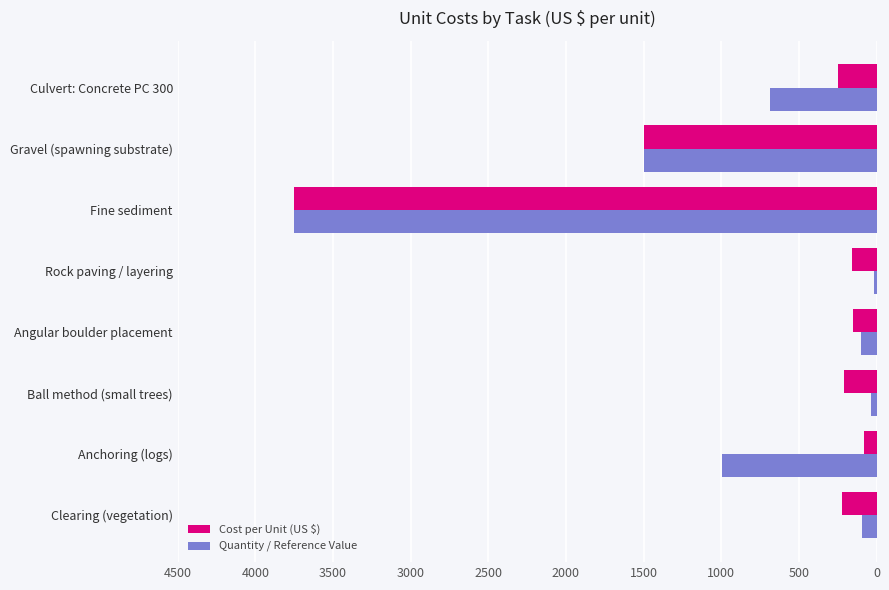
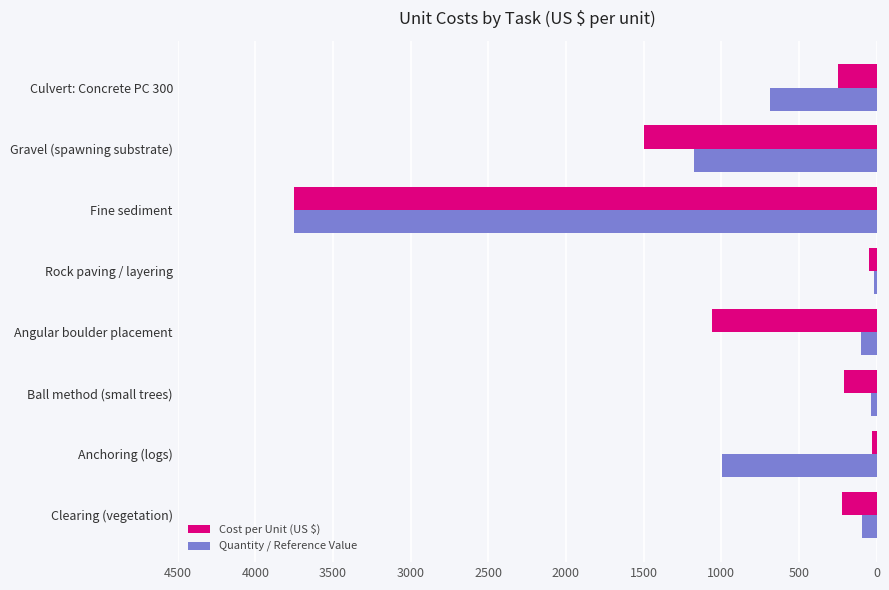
  {
    "Cost per Unit (US $)": {
      "Culvert: Concrete PC 300": 250,
      "Gravel (spawning substrate)": 1500,
      "Fine sediment": 3750,
-     "Rock paving / layering": 160,
-     "Angular boulder placement": 150,
+     "Rock paving / layering": 50,
+     "Angular boulder placement": 1060,
      "Ball method (small trees)": 210,
-     "Anchoring (logs)": 80,
+     "Anchoring (logs)": 30,
      "Clearing (vegetation)": 220
    },
    "Quantity / Reference Value": {
      "Culvert: Concrete PC 300": 690,
-     "Gravel (spawning substrate)": 1500,
+     "Gravel (spawning substrate)": 1180,
      "Fine sediment": 3750,
      "Angular boulder placement": 100,
      "Ball method (small trees)": 30,
      "Anchoring (logs)": 1000,
      "Clearing (vegetation)": 90
    }
  }
